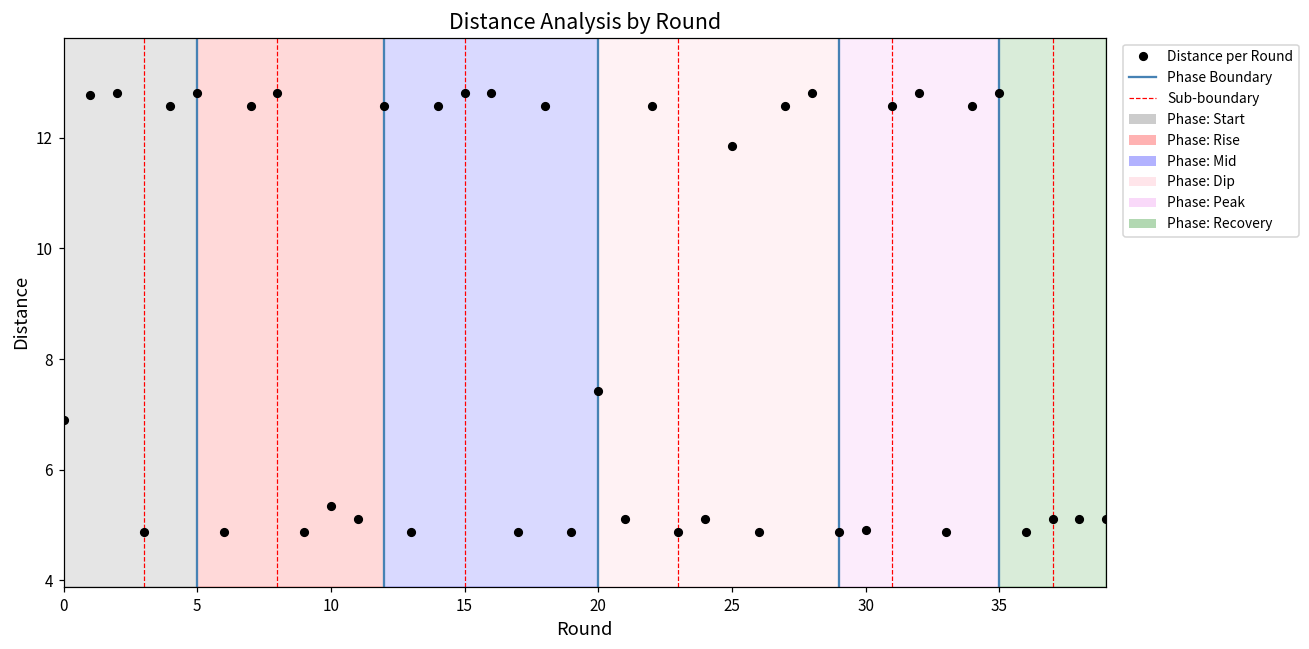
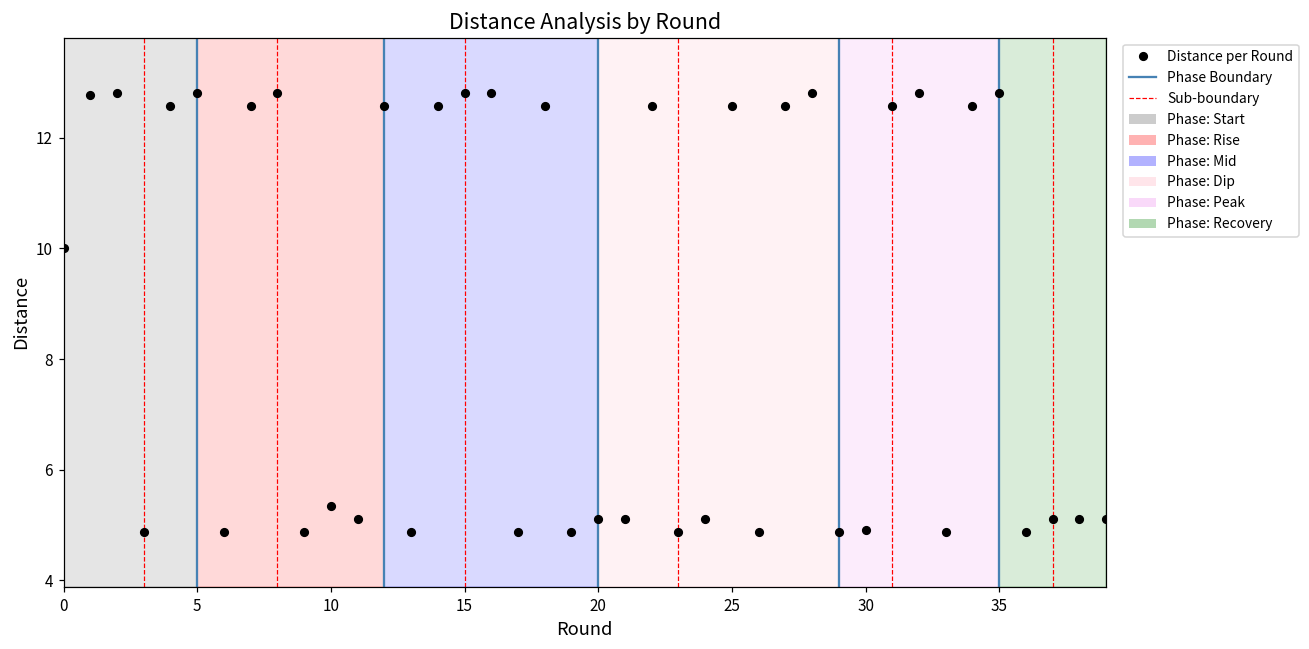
  {
-   "0": 6.9,
+   "0": 10.0,
    "5": 12.8,
    "10": 5.3,
    "15": 12.8,
-   "20": 7.4,
-   "25": 11.9,
+   "20": 5.1,
+   "25": 12.6,
    "30": 4.9,
    "35": 12.8
  }
